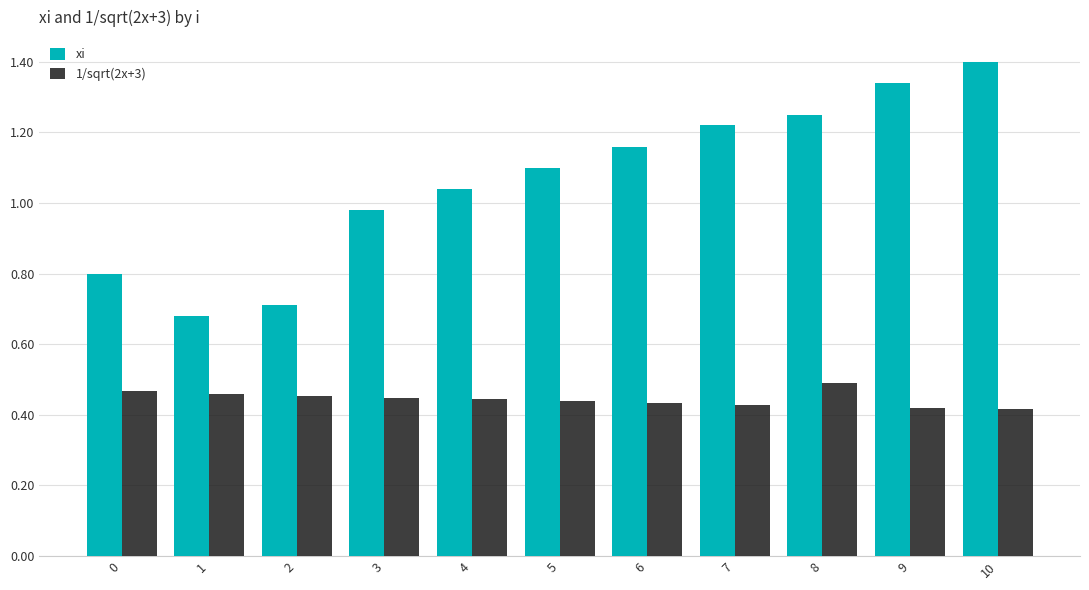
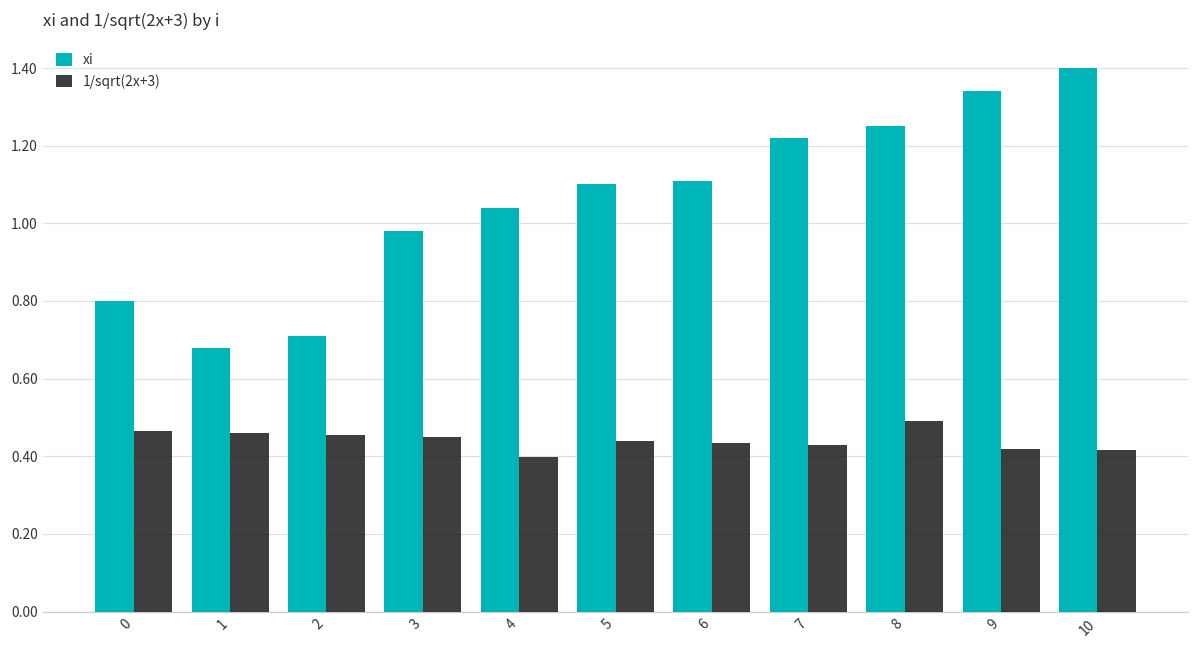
  {
    "xi": {
      "0": 0.80,
      "1": 0.68,
      "2": 0.71,
      "3": 0.98,
      "4": 1.04,
      "5": 1.10,
-     "6": 1.16,
+     "6": 1.11,
      "7": 1.22,
      "8": 1.25,
      "9": 1.34,
      "10": 1.40
    },
    "1/sqrt(2x+3)": {
      "0": 0.47,
      "1": 0.46,
      "2": 0.45,
      "3": 0.45,
-     "4": 0.44,
+     "4": 0.40,
      "5": 0.44,
      "6": 0.43,
      "7": 0.43,
      "8": 0.49,
      "9": 0.42,
      "10": 0.42
    }
  }
